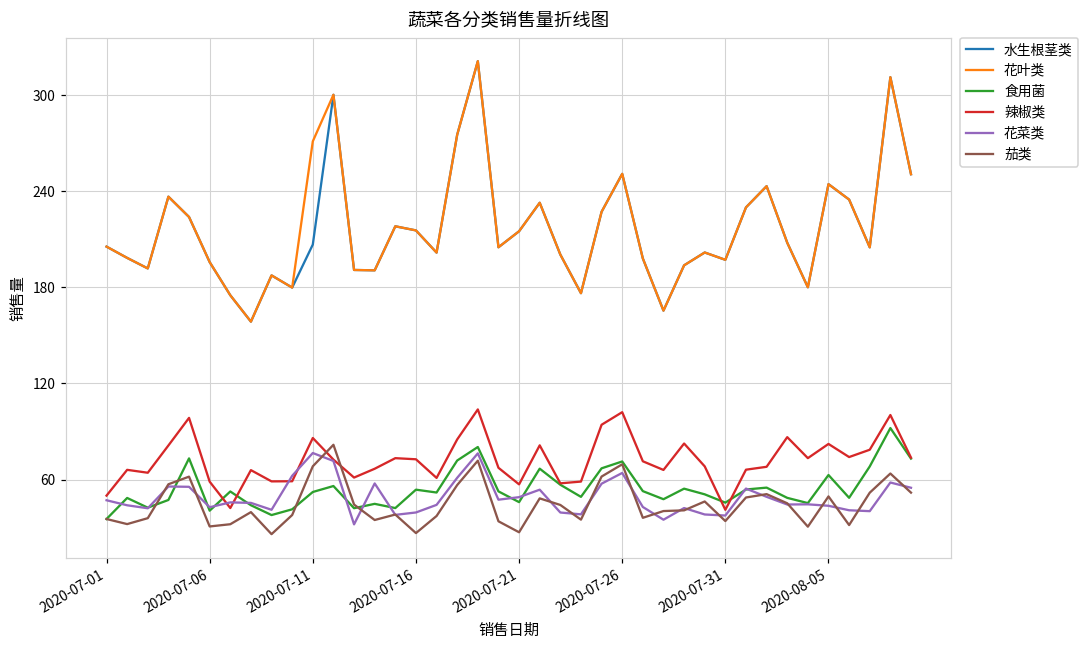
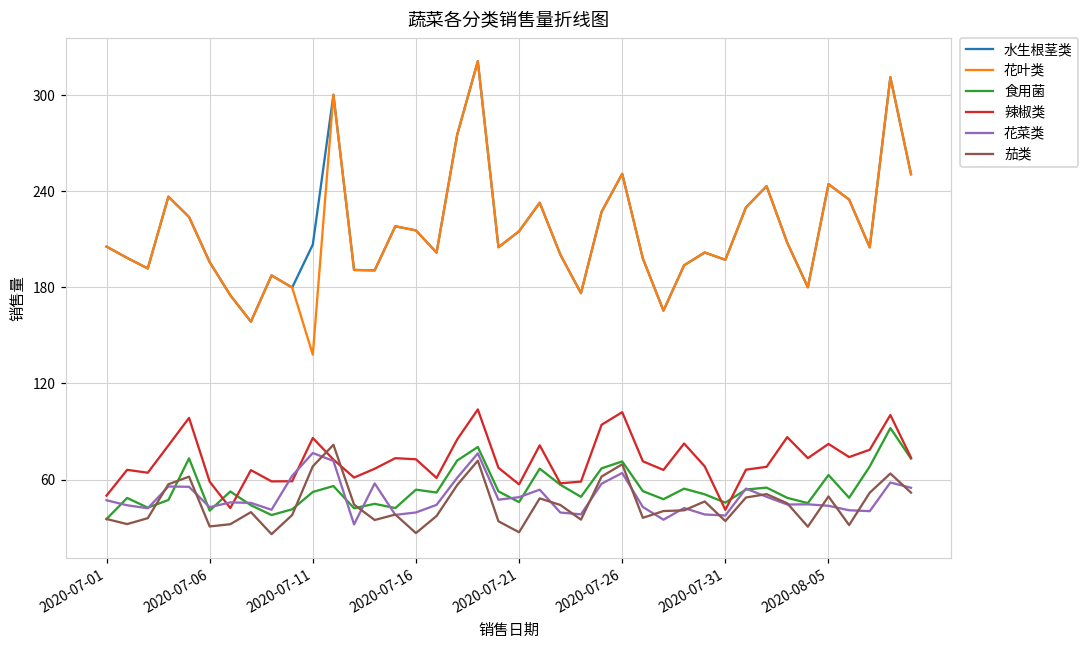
  {
    "水生根茎类": {
      "2020-07-11": 207
    },
    "花叶类": {
-     "2020-07-11": 271
+     "2020-07-11": 138
    },
    "食用菌": {
      "2020-07-06": 41,
      "2020-07-11": 52,
      "2020-07-16": 54,
      "2020-07-21": 46,
      "2020-07-26": 71,
      "2020-07-31": 46,
      "2020-08-05": 63
    },
    "辣椒类": {
      "2020-07-01": 50,
      "2020-07-06": 59,
      "2020-07-11": 86,
      "2020-07-16": 73,
      "2020-07-21": 57,
      "2020-07-26": 102,
      "2020-07-31": 41,
      "2020-08-05": 82
    },
    "花菜类": {
      "2020-07-01": 47,
      "2020-07-06": 43,
      "2020-07-11": 77,
      "2020-07-16": 39,
      "2020-07-21": 49,
      "2020-07-26": 64,
      "2020-07-31": 38,
      "2020-08-05": 44
    },
    "茄类": {
      "2020-07-06": 31,
      "2020-07-11": 68,
      "2020-07-16": 27,
      "2020-07-21": 27,
      "2020-07-26": 70,
      "2020-07-31": 34,
      "2020-08-05": 49
    }
  }
